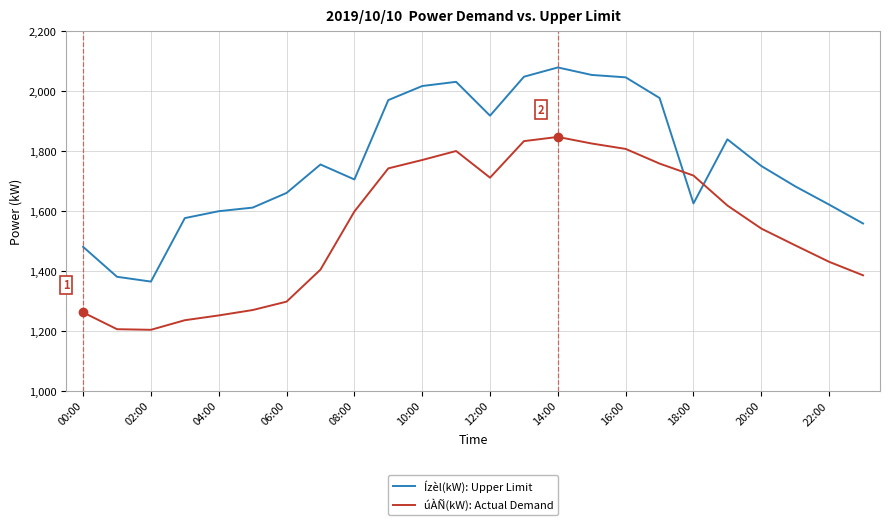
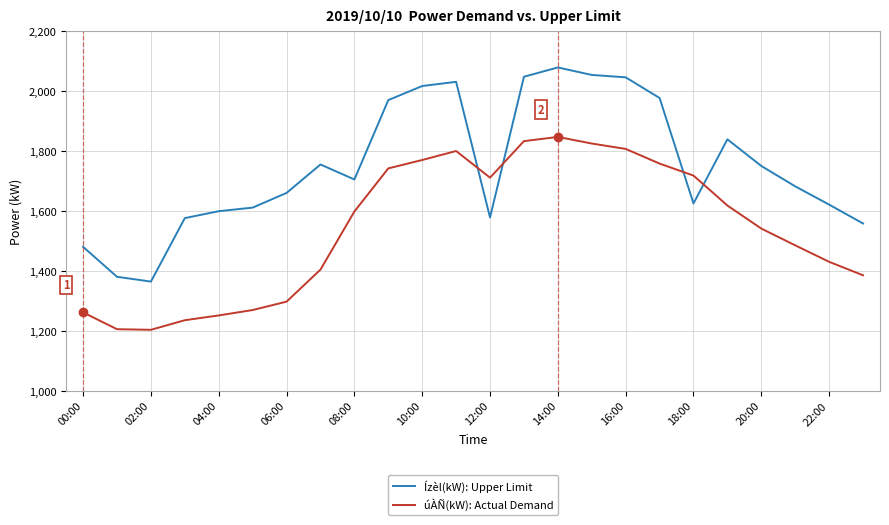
  {
    "Ízèl(kW): Upper Limit": {
      "00:00": "1,480",
      "02:00": "1,360",
      "04:00": "1,600",
      "06:00": "1,660",
      "08:00": "1,710",
      "10:00": "2,020",
-     "12:00": "1,920",
+     "12:00": "1,580",
      "14:00": "2,080",
      "16:00": "2,050",
      "18:00": "1,630",
      "20:00": "1,750",
      "22:00": "1,620"
    }
  }
